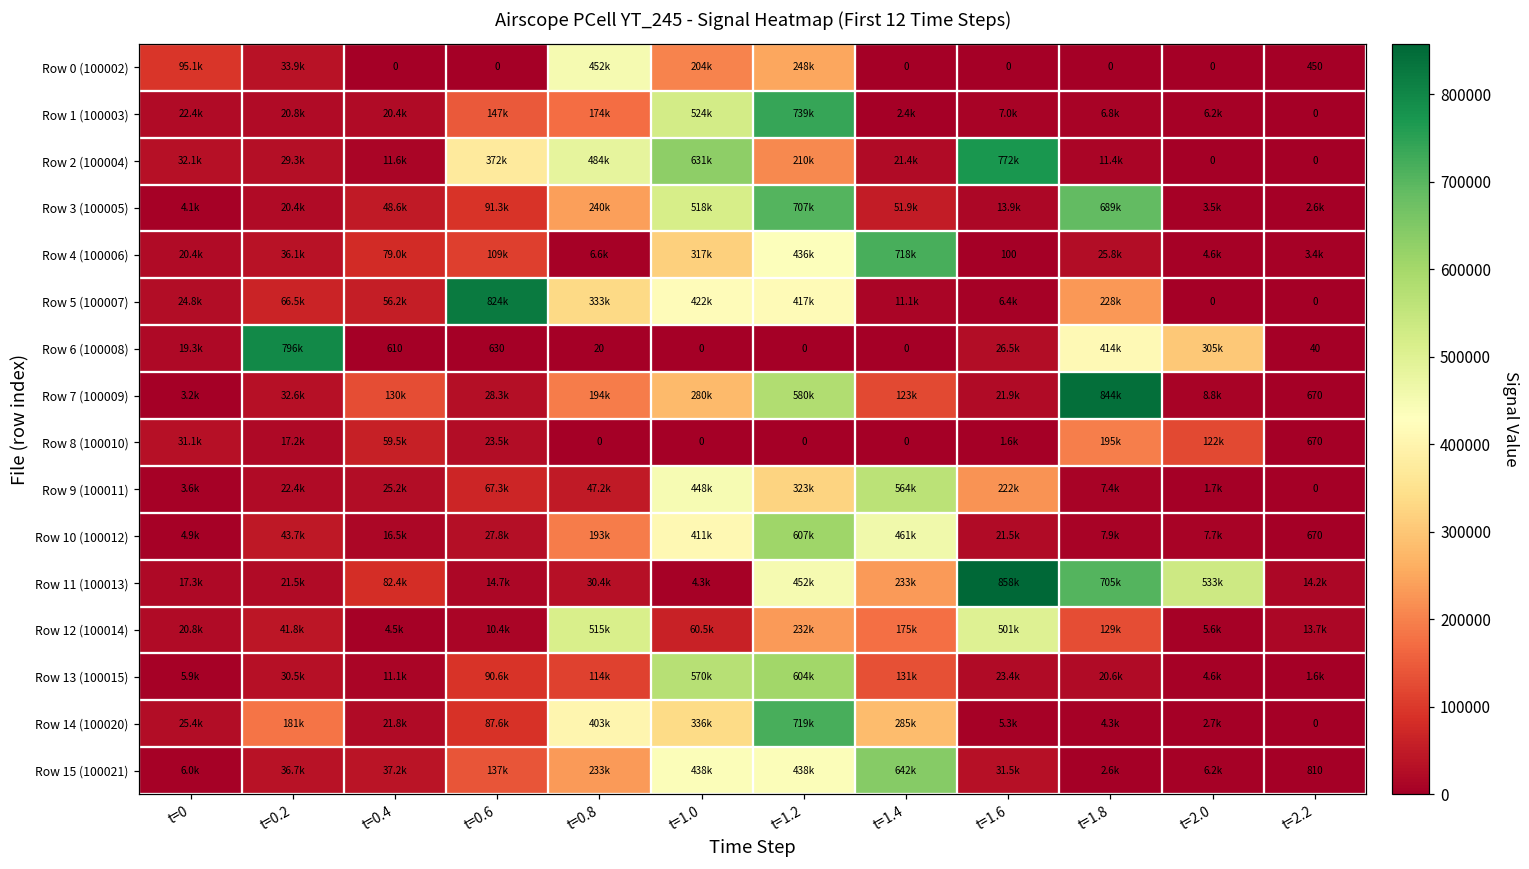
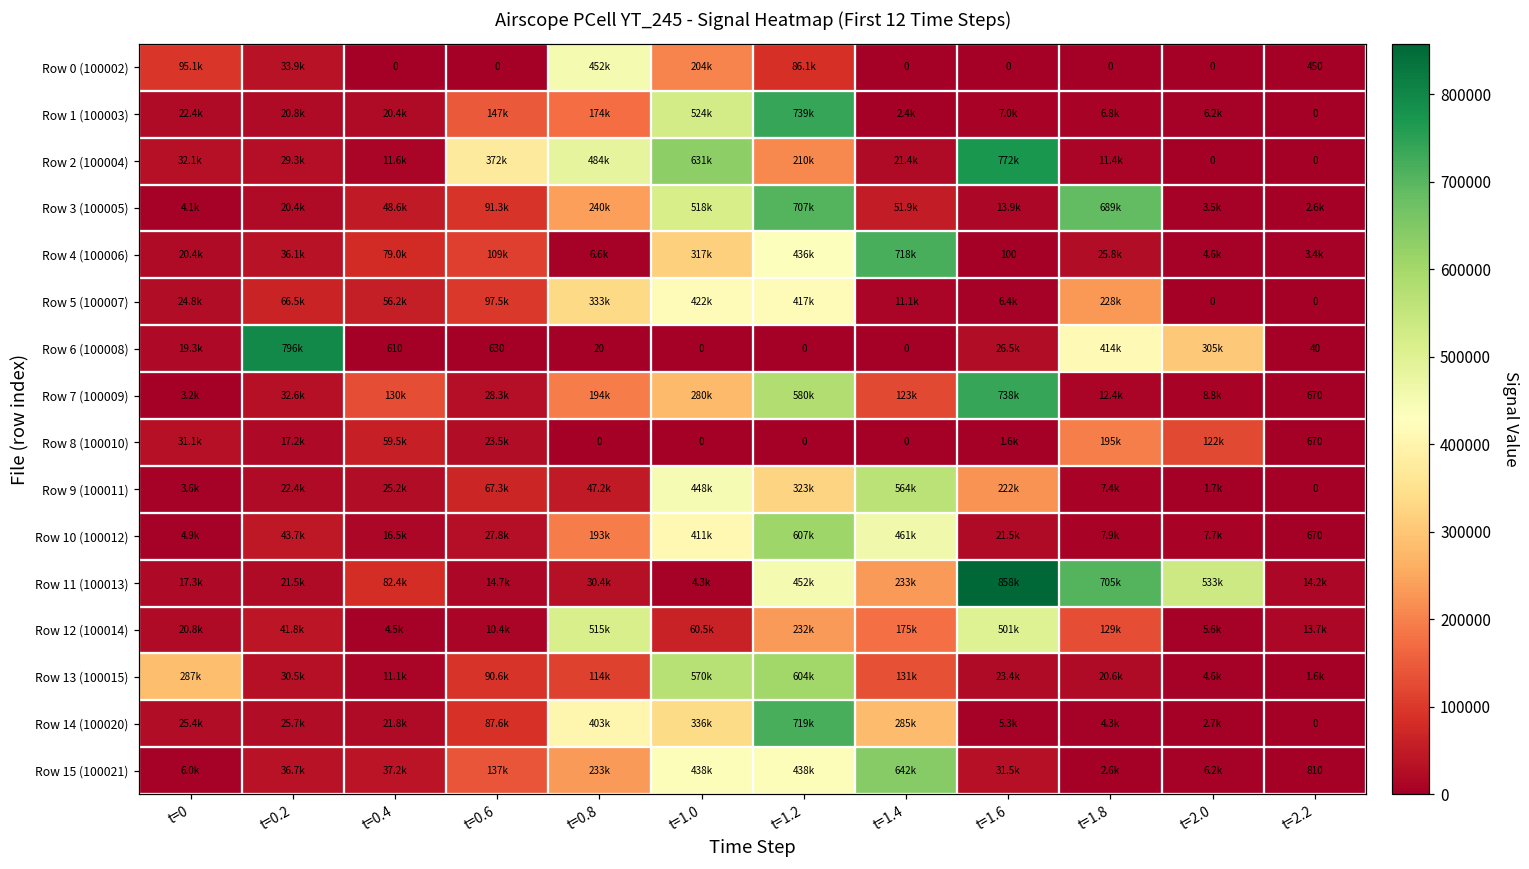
  {
    "Row 0 (100002)": {
      "t=0": "95.1k",
      "t=0.2": "33.9k",
      "t=0.4": "0",
      "t=0.6": "0",
      "t=0.8": "452k",
      "t=1.0": "204k",
-     "t=1.2": "248k",
+     "t=1.2": "86.1k",
      "t=1.4": "0",
      "t=1.6": "0",
      "t=1.8": "0",
      "t=2.0": "0",
      "t=2.2": "450"
    },
    "Row 1 (100003)": {
      "t=0": "22.4k",
      "t=0.2": "20.8k",
      "t=0.4": "20.4k",
      "t=0.6": "147k",
      "t=0.8": "174k",
      "t=1.0": "524k",
      "t=1.2": "739k",
      "t=1.4": "2.4k",
      "t=1.6": "7.0k",
      "t=1.8": "6.8k",
      "t=2.0": "6.2k",
      "t=2.2": "0"
    },
    "Row 2 (100004)": {
      "t=0": "32.1k",
      "t=0.2": "29.3k",
      "t=0.4": "11.6k",
      "t=0.6": "372k",
      "t=0.8": "484k",
      "t=1.0": "631k",
      "t=1.2": "210k",
      "t=1.4": "21.4k",
      "t=1.6": "772k",
      "t=1.8": "11.4k",
      "t=2.0": "0",
      "t=2.2": "0"
    },
    "Row 3 (100005)": {
      "t=0": "4.1k",
      "t=0.2": "20.4k",
      "t=0.4": "48.6k",
      "t=0.6": "91.3k",
      "t=0.8": "240k",
      "t=1.0": "518k",
      "t=1.2": "707k",
      "t=1.4": "51.9k",
      "t=1.6": "13.9k",
      "t=1.8": "689k",
      "t=2.0": "3.5k",
      "t=2.2": "2.6k"
    },
    "Row 4 (100006)": {
      "t=0": "20.4k",
      "t=0.2": "36.1k",
      "t=0.4": "79.0k",
      "t=0.6": "109k",
      "t=0.8": "6.6k",
      "t=1.0": "317k",
      "t=1.2": "436k",
      "t=1.4": "718k",
      "t=1.6": "100",
      "t=1.8": "25.8k",
      "t=2.0": "4.6k",
      "t=2.2": "3.4k"
    },
    "Row 5 (100007)": {
      "t=0": "24.8k",
      "t=0.2": "66.5k",
      "t=0.4": "56.2k",
-     "t=0.6": "824k",
+     "t=0.6": "97.5k",
      "t=0.8": "333k",
      "t=1.0": "422k",
      "t=1.2": "417k",
      "t=1.4": "11.1k",
      "t=1.6": "6.4k",
      "t=1.8": "228k",
      "t=2.0": "0",
      "t=2.2": "0"
    },
    "Row 6 (100008)": {
      "t=0": "19.3k",
      "t=0.2": "796k",
      "t=0.4": "610",
      "t=0.6": "630",
      "t=0.8": "20",
      "t=1.0": "0",
      "t=1.2": "0",
      "t=1.4": "0",
      "t=1.6": "26.5k",
      "t=1.8": "414k",
      "t=2.0": "305k",
      "t=2.2": "40"
    },
    "Row 7 (100009)": {
      "t=0": "3.2k",
      "t=0.2": "32.6k",
      "t=0.4": "130k",
      "t=0.6": "28.3k",
      "t=0.8": "194k",
      "t=1.0": "280k",
      "t=1.2": "580k",
      "t=1.4": "123k",
-     "t=1.6": "21.9k",
-     "t=1.8": "844k",
+     "t=1.6": "738k",
+     "t=1.8": "12.4k",
      "t=2.0": "8.8k",
      "t=2.2": "670"
    },
    "Row 8 (100010)": {
      "t=0": "31.1k",
      "t=0.2": "17.2k",
      "t=0.4": "59.5k",
      "t=0.6": "23.5k",
      "t=0.8": "0",
      "t=1.0": "0",
      "t=1.2": "0",
      "t=1.4": "0",
      "t=1.6": "1.6k",
      "t=1.8": "195k",
      "t=2.0": "122k",
      "t=2.2": "670"
    },
    "Row 9 (100011)": {
      "t=0": "3.6k",
      "t=0.2": "22.4k",
      "t=0.4": "25.2k",
      "t=0.6": "67.3k",
      "t=0.8": "47.2k",
      "t=1.0": "448k",
      "t=1.2": "323k",
      "t=1.4": "564k",
      "t=1.6": "222k",
      "t=1.8": "7.4k",
      "t=2.0": "1.7k",
      "t=2.2": "0"
    },
    "Row 10 (100012)": {
      "t=0": "4.9k",
      "t=0.2": "43.7k",
      "t=0.4": "16.5k",
      "t=0.6": "27.8k",
      "t=0.8": "193k",
      "t=1.0": "411k",
      "t=1.2": "607k",
      "t=1.4": "461k",
      "t=1.6": "21.5k",
      "t=1.8": "7.9k",
      "t=2.0": "7.7k",
      "t=2.2": "670"
    },
    "Row 11 (100013)": {
      "t=0": "17.3k",
      "t=0.2": "21.5k",
      "t=0.4": "82.4k",
      "t=0.6": "14.7k",
      "t=0.8": "30.4k",
      "t=1.0": "4.3k",
      "t=1.2": "452k",
      "t=1.4": "233k",
      "t=1.6": "858k",
      "t=1.8": "705k",
      "t=2.0": "533k",
      "t=2.2": "14.2k"
    },
    "Row 12 (100014)": {
      "t=0": "20.8k",
      "t=0.2": "41.8k",
      "t=0.4": "4.5k",
      "t=0.6": "10.4k",
      "t=0.8": "515k",
      "t=1.0": "60.5k",
      "t=1.2": "232k",
      "t=1.4": "175k",
      "t=1.6": "501k",
      "t=1.8": "129k",
      "t=2.0": "5.6k",
      "t=2.2": "13.7k"
    },
    "Row 13 (100015)": {
-     "t=0": "5.9k",
+     "t=0": "287k",
      "t=0.2": "30.5k",
      "t=0.4": "11.1k",
      "t=0.6": "90.6k",
      "t=0.8": "114k",
      "t=1.0": "570k",
      "t=1.2": "604k",
      "t=1.4": "131k",
      "t=1.6": "23.4k",
      "t=1.8": "20.6k",
      "t=2.0": "4.6k",
      "t=2.2": "1.6k"
    },
    "Row 14 (100020)": {
      "t=0": "25.4k",
-     "t=0.2": "181k",
+     "t=0.2": "25.7k",
      "t=0.4": "21.8k",
      "t=0.6": "87.6k",
      "t=0.8": "403k",
      "t=1.0": "336k",
      "t=1.2": "719k",
      "t=1.4": "285k",
      "t=1.6": "5.3k",
      "t=1.8": "4.3k",
      "t=2.0": "2.7k",
      "t=2.2": "0"
    },
    "Row 15 (100021)": {
      "t=0": "6.0k",
      "t=0.2": "36.7k",
      "t=0.4": "37.2k",
      "t=0.6": "137k",
      "t=0.8": "233k",
      "t=1.0": "438k",
      "t=1.2": "438k",
      "t=1.4": "642k",
      "t=1.6": "31.5k",
      "t=1.8": "2.6k",
      "t=2.0": "6.2k",
      "t=2.2": "810"
    }
  }
